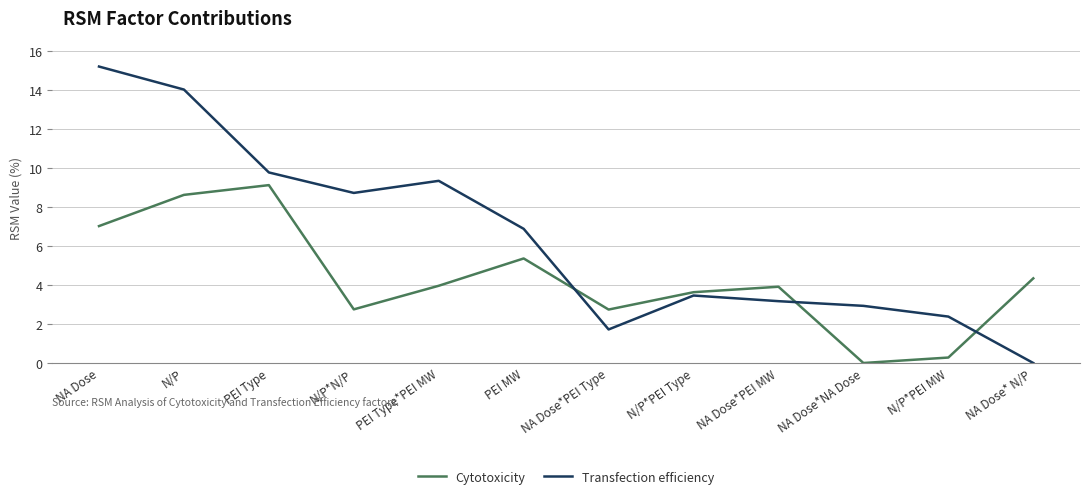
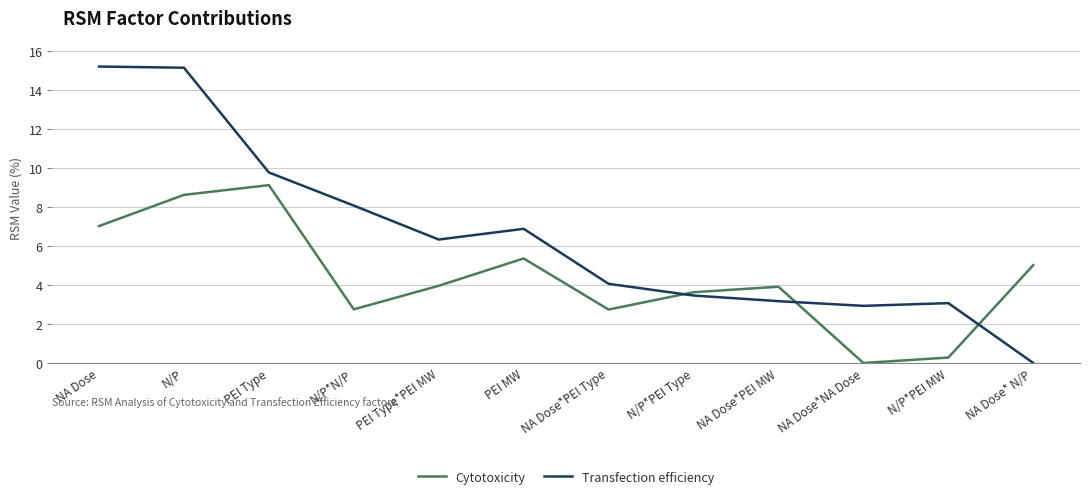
  {
    "Cytotoxicity": {
      "NA Dose": 7.0,
      "N/P": 8.6,
      "PEI Type": 9.1,
      "N/P*N/P": 2.8,
      "PEI Type*PEI MW": 4.0,
      "PEI MW": 5.4,
      "NA Dose*PEI Type": 2.7,
      "N/P*PEI Type": 3.6,
      "NA Dose*PEI MW": 3.9,
      "NA Dose*NA Dose": 0.0,
      "N/P*PEI MW": 0.3,
-     "NA Dose* N/P": 4.3
+     "NA Dose* N/P": 5.0
    },
    "Transfection efficiency": {
      "NA Dose": 15.2,
-     "N/P": 14.0,
+     "N/P": 15.1,
      "PEI Type": 9.8,
-     "N/P*N/P": 8.7,
-     "PEI Type*PEI MW": 9.3,
+     "N/P*N/P": 8.1,
+     "PEI Type*PEI MW": 6.3,
      "PEI MW": 6.9,
-     "NA Dose*PEI Type": 1.7,
+     "NA Dose*PEI Type": 4.1,
      "N/P*PEI Type": 3.5,
      "NA Dose*PEI MW": 3.2,
      "NA Dose*NA Dose": 2.9,
-     "N/P*PEI MW": 2.4,
+     "N/P*PEI MW": 3.1,
      "NA Dose* N/P": 0.0
    }
  }
